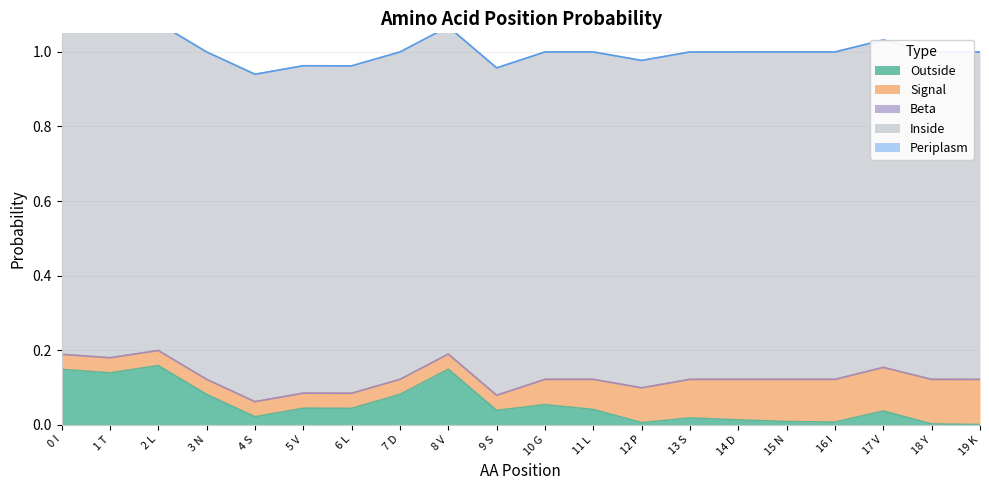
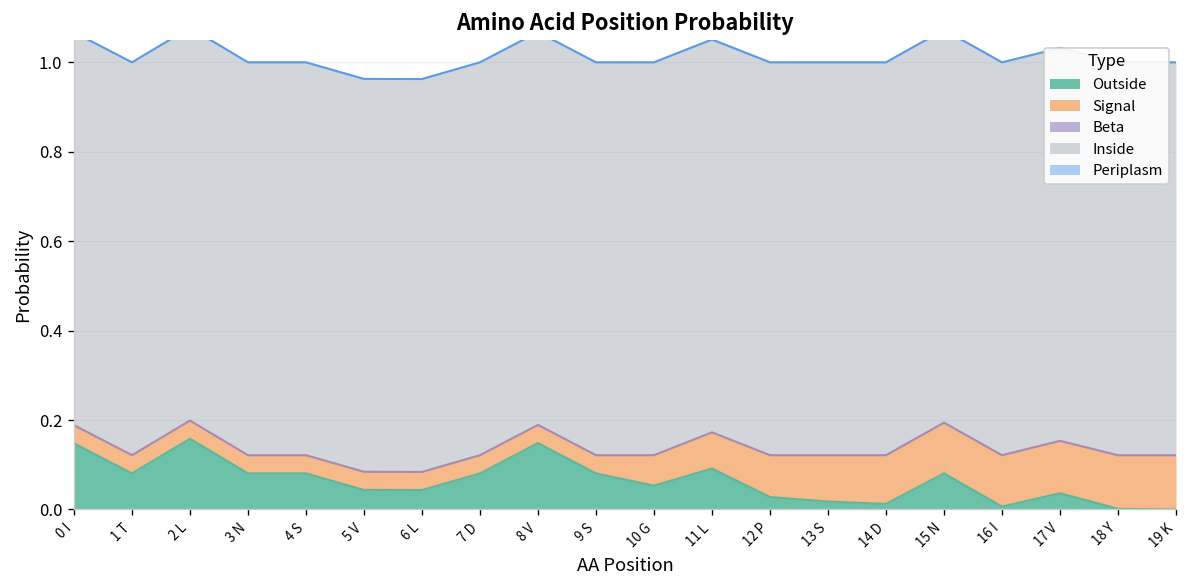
  {
    "Outside": {
      "0 I": 0.15,
-     "1 T": 0.14,
+     "1 T": 0.08,
      "2 L": 0.16,
      "3 N": 0.08,
-     "4 S": 0.02,
+     "4 S": 0.08,
      "5 V": 0.04,
      "6 L": 0.04,
      "7 D": 0.08,
      "8 V": 0.15,
-     "9 S": 0.04,
+     "9 S": 0.08,
      "10 G": 0.05,
-     "11 L": 0.04,
-     "12 P": 0.01,
+     "11 L": 0.09,
+     "12 P": 0.03,
      "13 S": 0.02,
      "14 D": 0.01,
-     "15 N": 0.01,
+     "15 N": 0.08,
      "16 I": 0.01,
      "17 V": 0.04,
      "18 Y": 0.00,
      "19 K": 0.00
    }
  }
